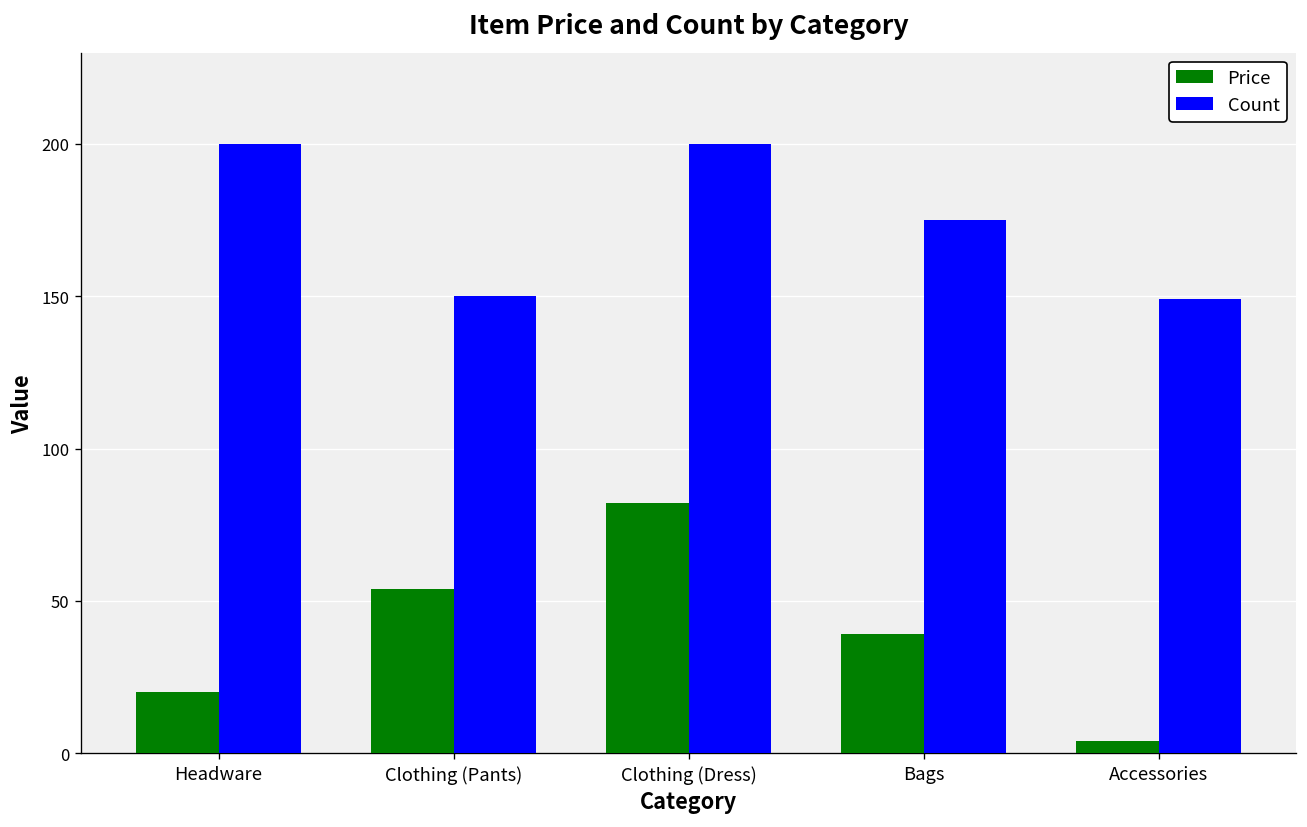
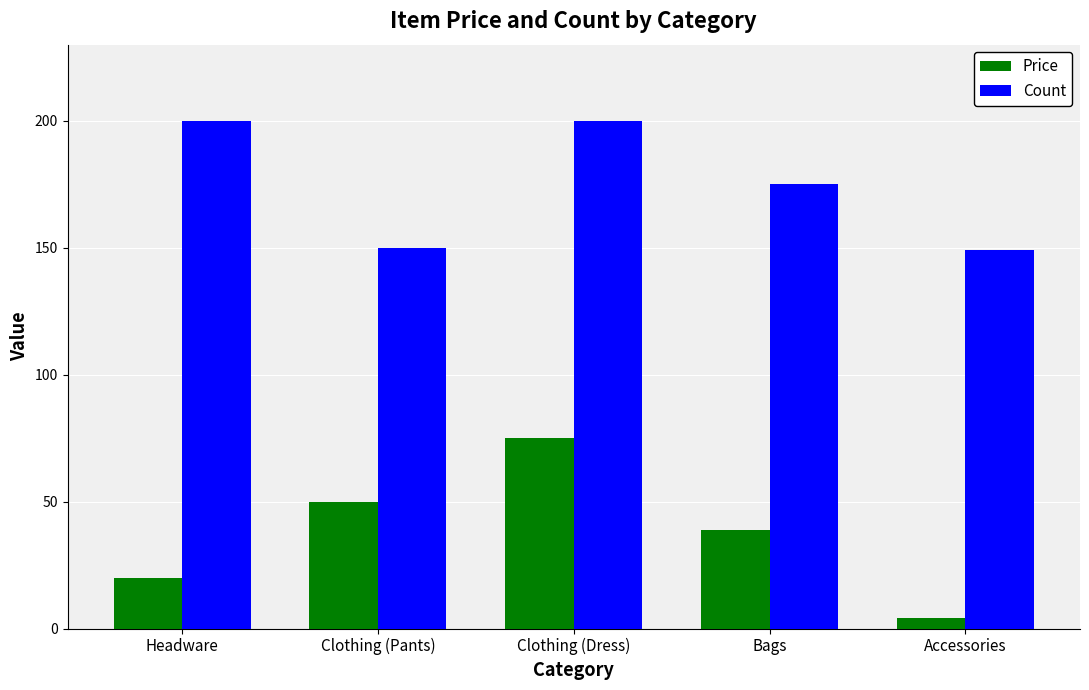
  {
    "Price": {
      "Headware": 20,
-     "Clothing (Pants)": 54,
-     "Clothing (Dress)": 82,
+     "Clothing (Pants)": 50,
+     "Clothing (Dress)": 75,
      "Bags": 39,
      "Accessories": 4
    },
    "Count": {
      "Headware": 200,
      "Clothing (Pants)": 150,
      "Clothing (Dress)": 200,
      "Bags": 175,
      "Accessories": 149
    }
  }
